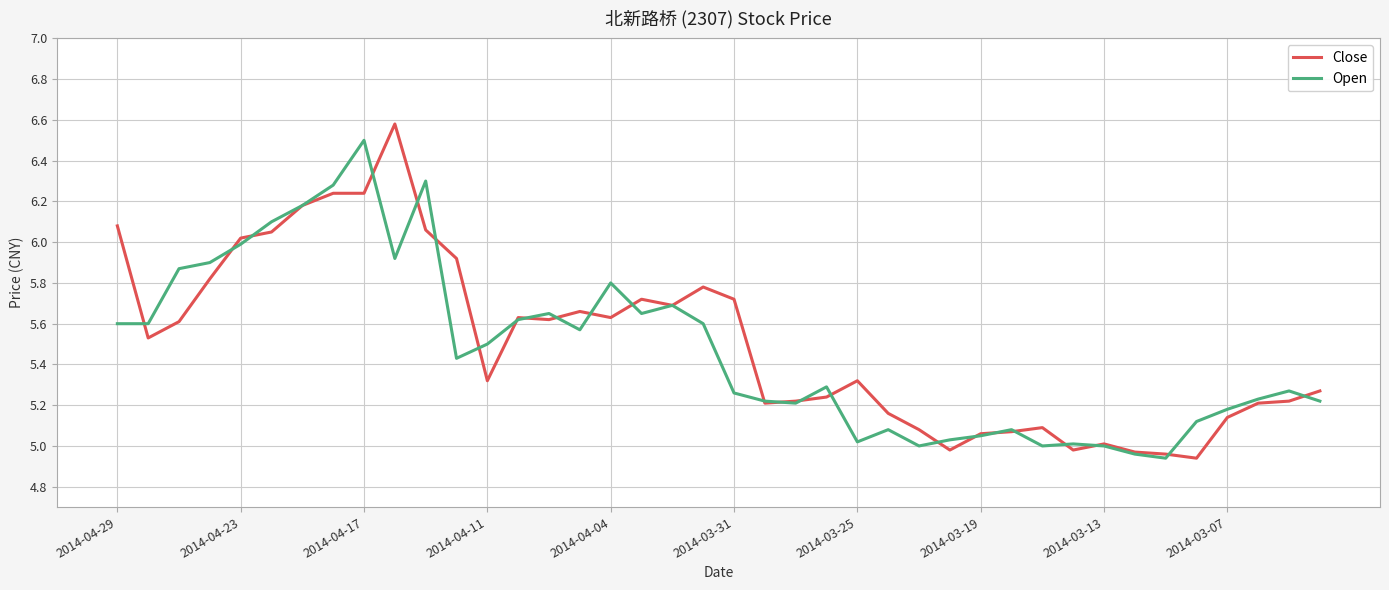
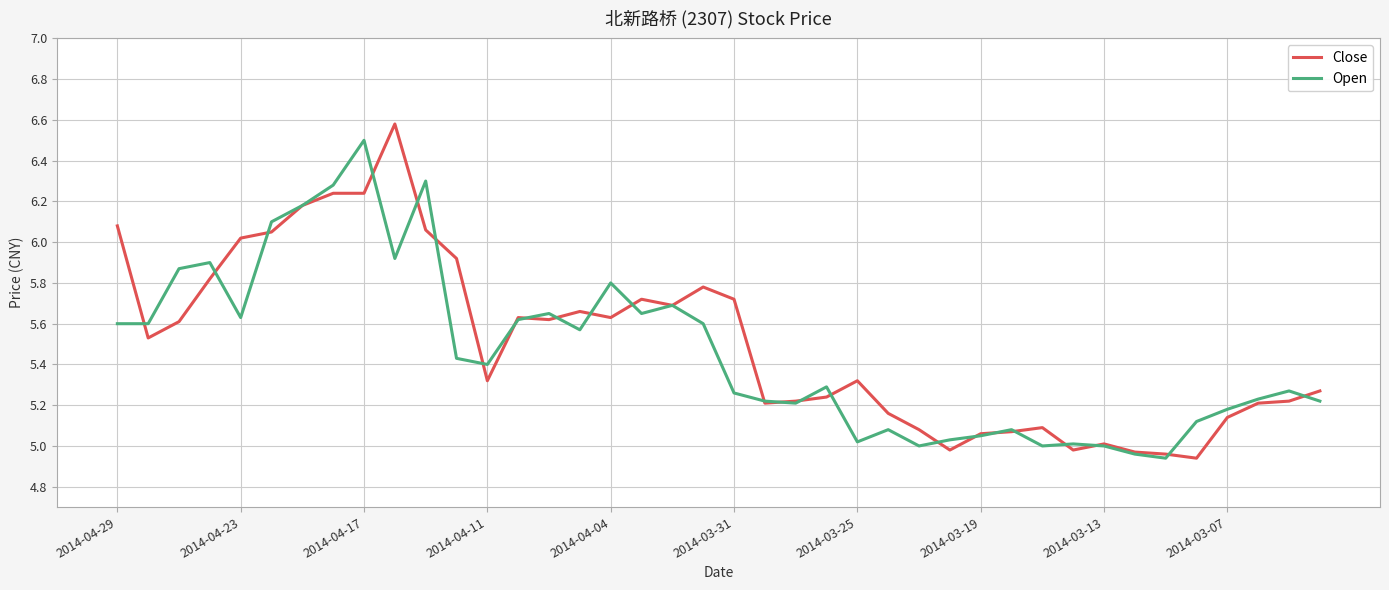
  {
    "Close": {
      "2014-04-29": 6.08,
      "2014-04-23": 6.02,
      "2014-04-17": 6.24,
      "2014-04-11": 5.32,
      "2014-04-04": 5.63,
      "2014-03-31": 5.72,
      "2014-03-25": 5.32,
      "2014-03-07": 5.14
    },
    "Open": {
      "2014-04-29": 5.60,
-     "2014-04-23": 5.99,
+     "2014-04-23": 5.63,
      "2014-04-17": 6.50,
-     "2014-04-11": 5.5,
+     "2014-04-11": 5.4,
      "2014-04-04": 5.80,
      "2014-03-31": 5.26,
      "2014-03-25": 5.02,
      "2014-03-07": 5.18
    }
  }
